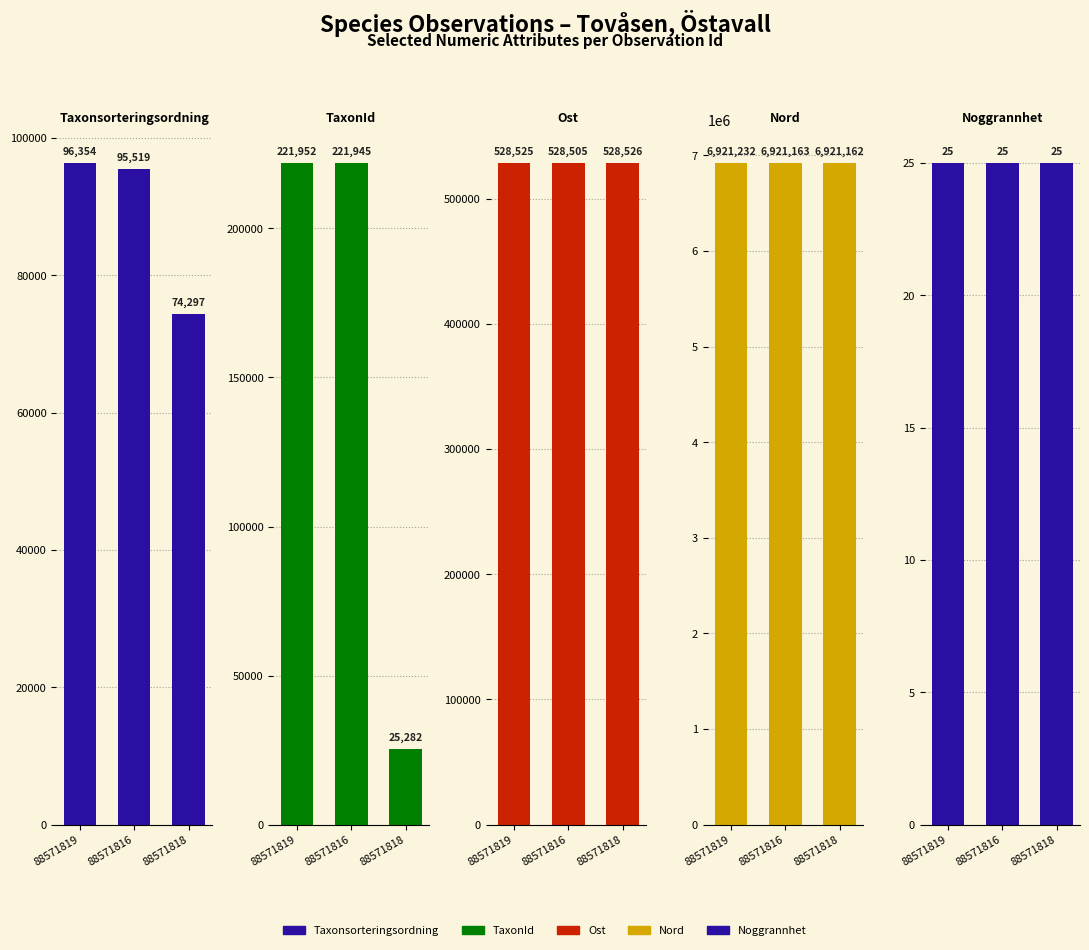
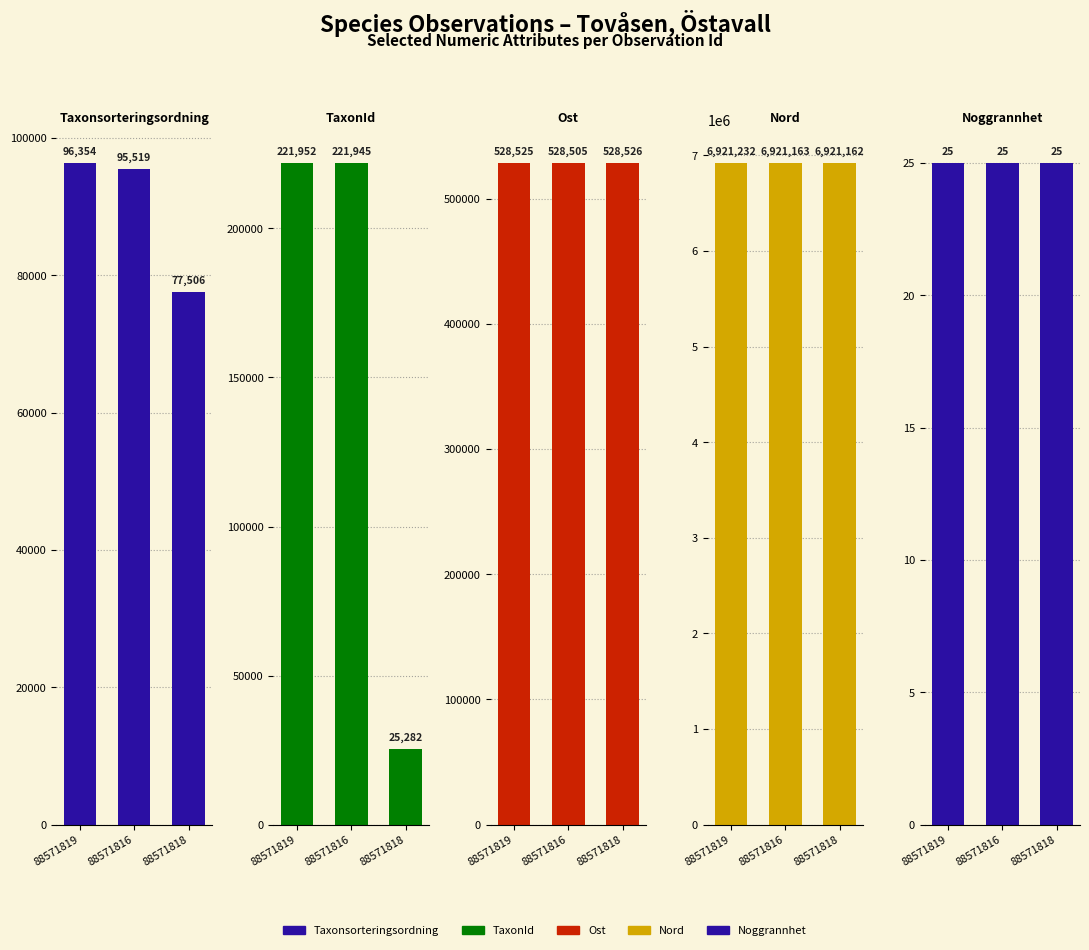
  {
    "Taxonsorteringsordning": {
      "88571819": "96,354",
      "88571816": "95,519",
-     "88571818": "74,297"
+     "88571818": "77,506"
    },
    "TaxonId": {
      "88571819": "221,952",
      "88571816": "221,945",
      "88571818": "25,282"
    },
    "Ost": {
      "88571819": "528,525",
      "88571816": "528,505",
      "88571818": "528,526"
    },
    "Nord": {
      "88571819": "6,921,232",
      "88571816": "6,921,163",
      "88571818": "6,921,162"
    },
    "Noggrannhet": {
      "88571819": "25",
      "88571816": "25",
      "88571818": "25"
    }
  }
